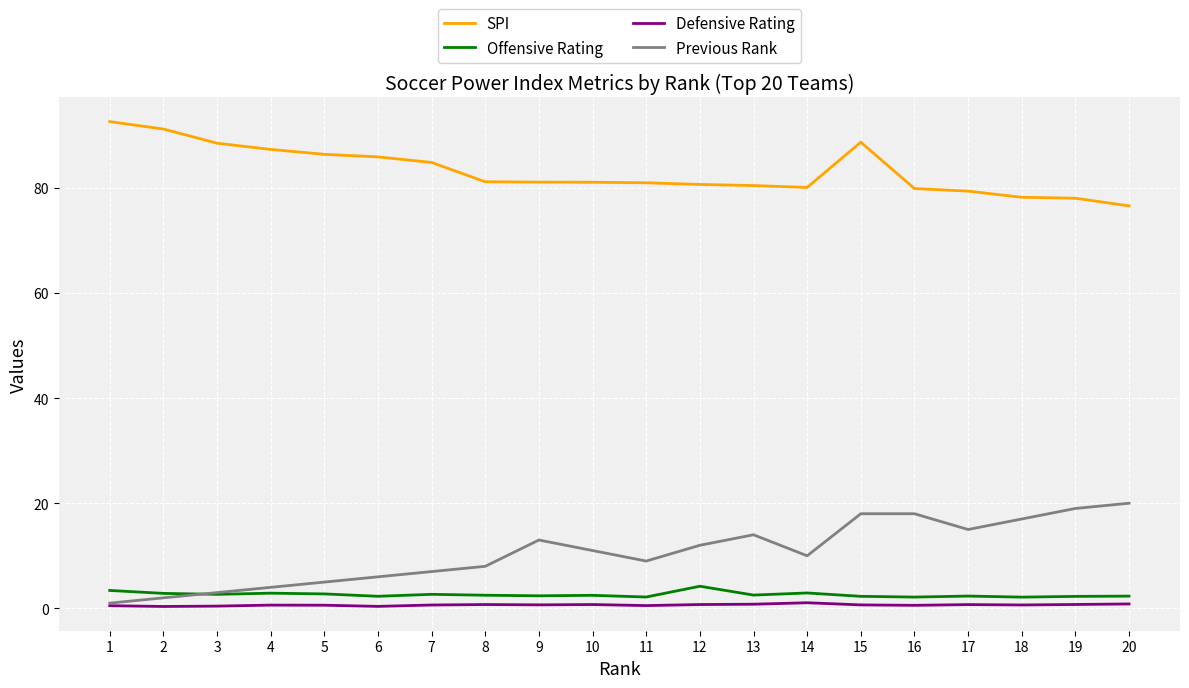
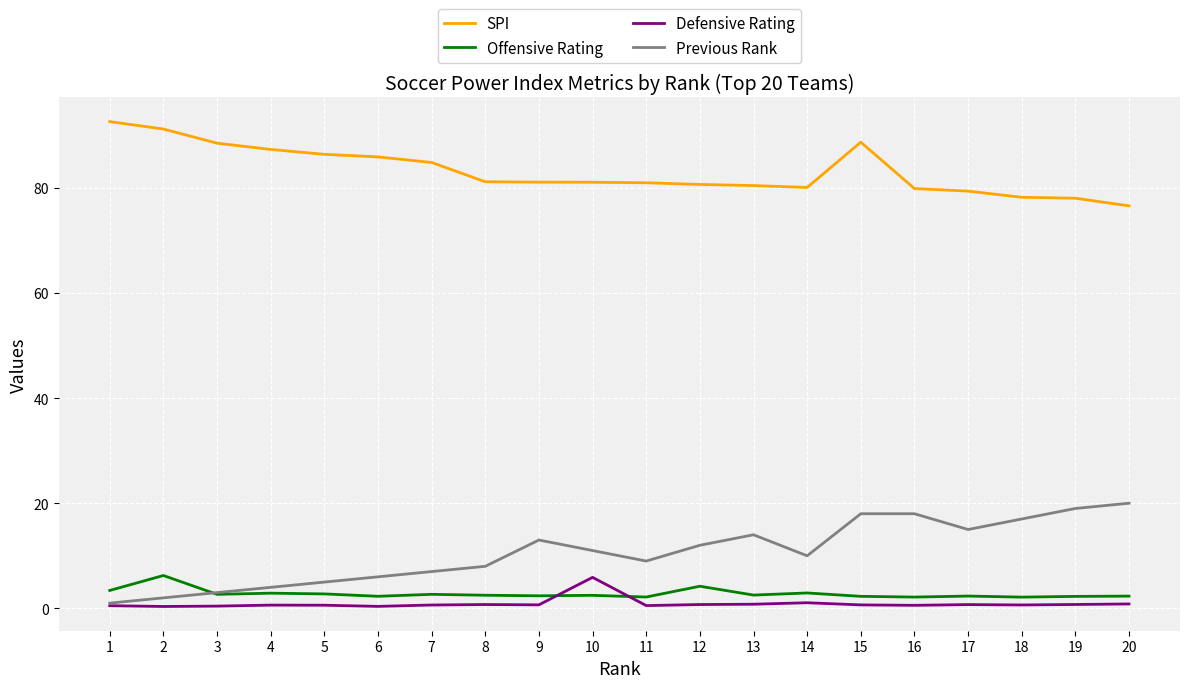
  {
    "SPI": {
      "1": 93,
      "2": 91,
      "3": 88,
      "4": 87,
      "5": 86,
      "6": 86,
      "7": 85,
      "8": 81,
      "9": 81,
      "10": 81,
      "11": 81,
      "12": 81,
      "13": 80,
      "14": 80,
      "15": 89,
      "16": 80,
      "17": 79,
      "18": 78,
      "19": 78,
      "20": 77
    },
    "Offensive Rating": {
      "1": 3,
-     "2": 3,
+     "2": 6,
      "4": 3,
      "5": 3,
      "6": 2,
      "7": 3,
      "8": 3,
      "9": 2,
      "10": 2,
      "11": 2,
      "12": 4,
      "13": 3,
      "14": 3,
      "15": 2,
      "16": 2,
      "17": 2,
      "18": 2,
      "19": 2,
      "20": 2
    },
    "Defensive Rating": {
      "1": 1,
      "2": 0,
      "3": 0,
      "4": 1,
      "5": 1,
      "6": 0,
      "7": 1,
      "8": 1,
      "9": 1,
-     "10": 1,
+     "10": 6,
      "11": 1,
      "12": 1,
      "13": 1,
      "14": 1,
      "15": 1,
      "16": 1,
      "17": 1,
      "18": 1,
      "19": 1,
      "20": 1
    },
    "Previous Rank": {
      "1": 1,
      "2": 2,
      "4": 4,
      "5": 5,
      "6": 6,
      "7": 7,
      "8": 8,
      "9": 13,
      "10": 11,
      "11": 9,
      "12": 12,
      "13": 14,
      "14": 10,
      "15": 18,
      "16": 18,
      "17": 15,
      "18": 17,
      "19": 19,
      "20": 20
    }
  }
